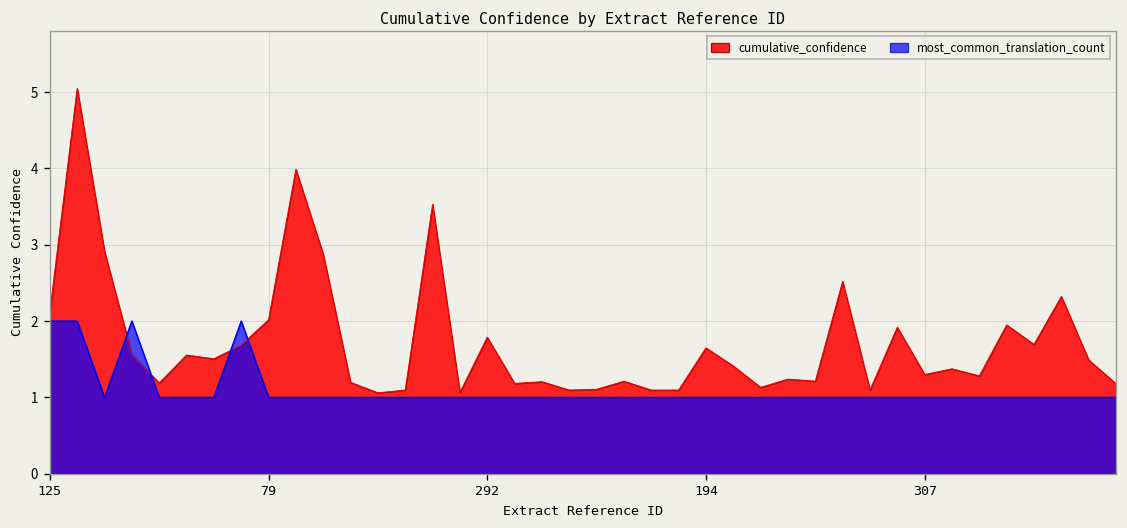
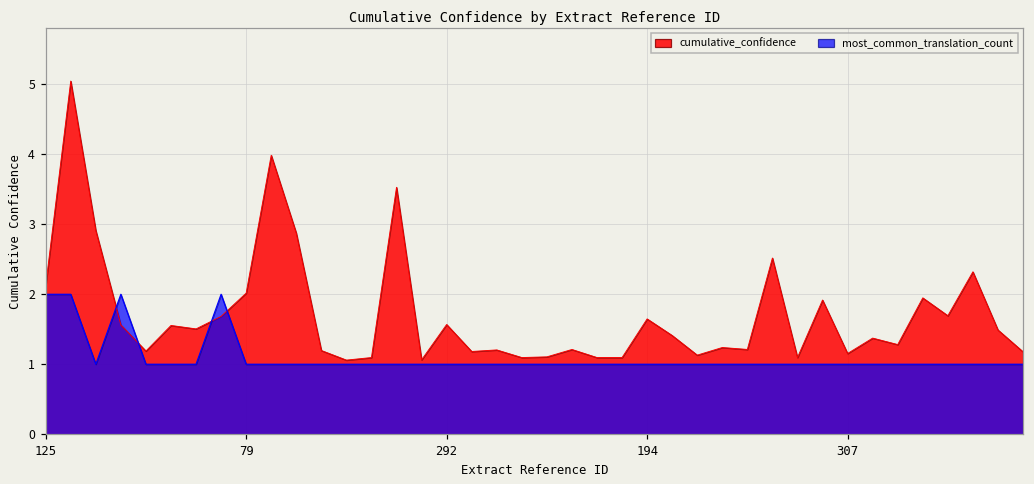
  {
    "cumulative_confidence": {
      "125": 2.1,
      "79": 2.0,
-     "292": 1.8,
+     "292": 1.6,
      "194": 1.6,
-     "307": 1.3
+     "307": 1.2
    },
    "most_common_translation_count": {
      "125": 2.0,
      "79": 1.0,
      "292": 1.0,
      "194": 1.0,
      "307": 1.0
    }
  }
